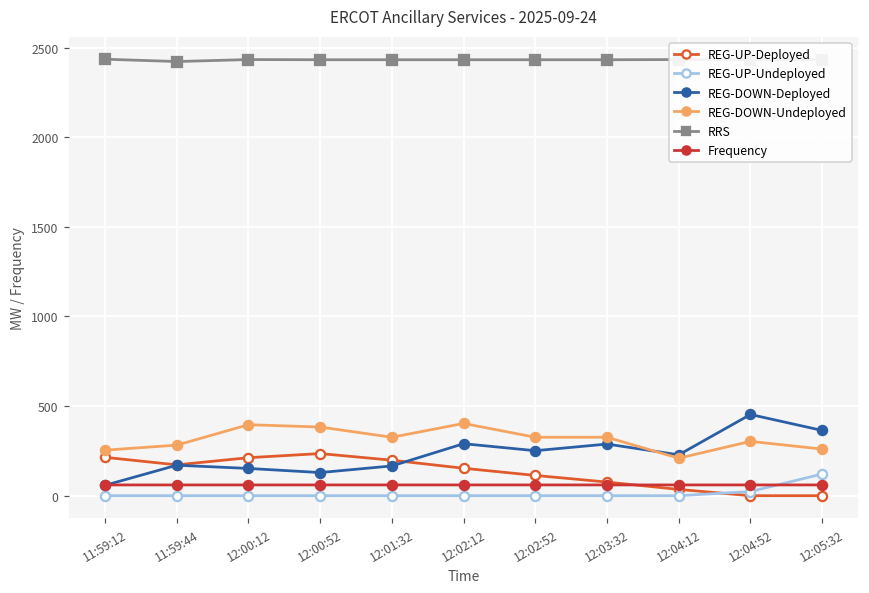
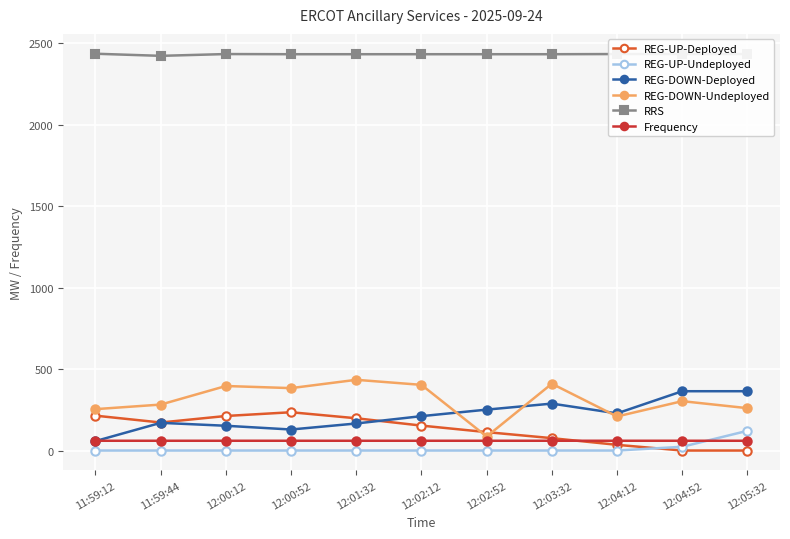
  {
    "REG-UP-Undeployed": {
      "11:59:12": 0,
      "11:59:44": 0,
      "12:00:12": 0,
      "12:00:52": 0,
      "12:01:32": 0,
      "12:02:12": 0,
      "12:02:52": 0,
      "12:03:32": 0,
      "12:04:12": 0,
      "12:04:52": 20,
      "12:05:32": 120
    },
    "REG-DOWN-Deployed": {
      "12:00:12": 150,
      "12:00:52": 130,
      "12:01:32": 170,
-     "12:02:12": 290,
+     "12:02:12": 210,
      "12:02:52": 250,
      "12:03:32": 290,
      "12:04:12": 230,
-     "12:04:52": 450,
+     "12:04:52": 360,
      "12:05:32": 360
    },
    "REG-DOWN-Undeployed": {
      "11:59:12": 250,
      "11:59:44": 280,
      "12:00:12": 400,
      "12:00:52": 380,
-     "12:01:32": 330,
+     "12:01:32": 430,
      "12:02:12": 400,
-     "12:02:52": 330,
-     "12:03:32": 330,
+     "12:02:52": 90,
+     "12:03:32": 410,
      "12:04:12": 210,
      "12:04:52": 300,
      "12:05:32": 260
    },
    "RRS": {
      "11:59:12": 2440,
      "11:59:44": 2420,
      "12:00:12": 2430,
      "12:00:52": 2430,
      "12:01:32": 2430,
      "12:02:12": 2430,
      "12:02:52": 2430,
      "12:03:32": 2430
    }
  }
